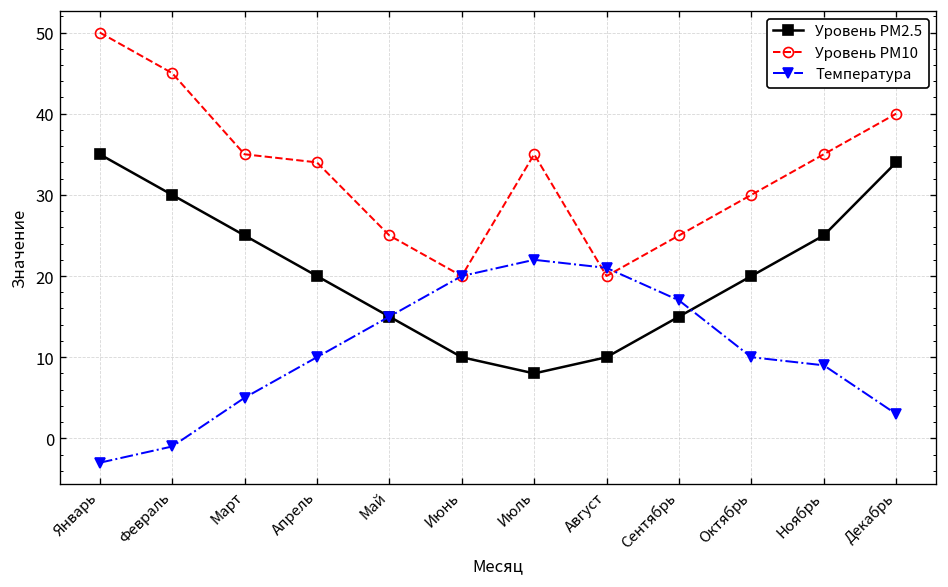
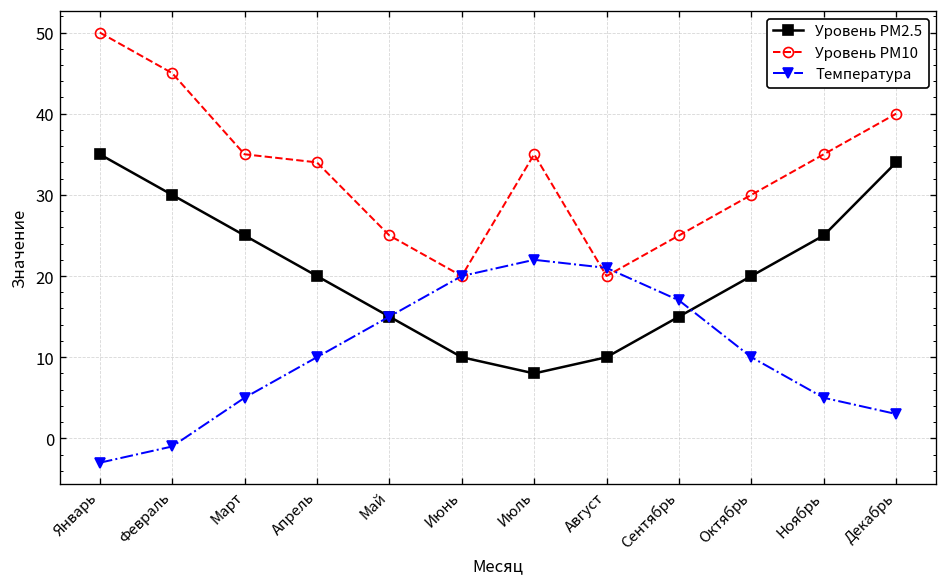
  {
    "Уровень PM2.5": {
      "Январь": 35,
      "Февраль": 30,
      "Март": 25,
      "Апрель": 20,
      "Июнь": 10,
      "Июль": 8,
      "Август": 10,
      "Сентябрь": 15,
      "Октябрь": 20,
      "Ноябрь": 25,
      "Декабрь": 34
    },
    "Уровень PM10": {
      "Январь": 50,
      "Февраль": 45,
      "Март": 35,
      "Апрель": 34,
      "Май": 25,
      "Июль": 35,
      "Август": 20,
      "Сентябрь": 25,
      "Октябрь": 30,
      "Ноябрь": 35,
      "Декабрь": 40
    },
    "Температура": {
      "Январь": -3,
      "Февраль": -1,
      "Март": 5,
      "Апрель": 10,
      "Июль": 22,
      "Август": 21,
      "Сентябрь": 17,
      "Октябрь": 10,
-     "Ноябрь": 9,
+     "Ноябрь": 5,
      "Декабрь": 3
    }
  }
